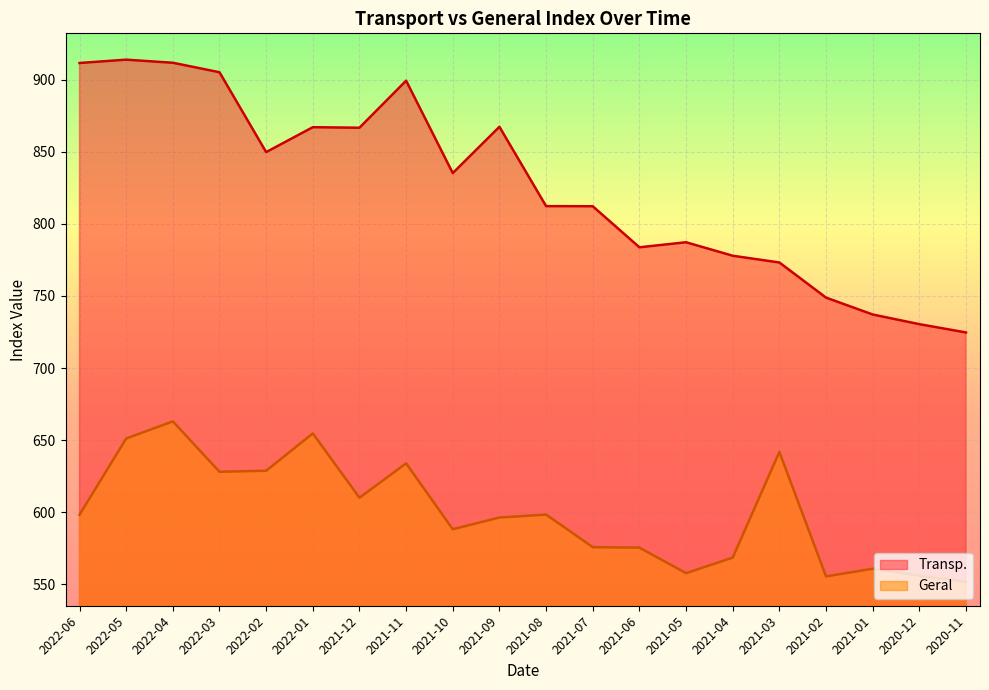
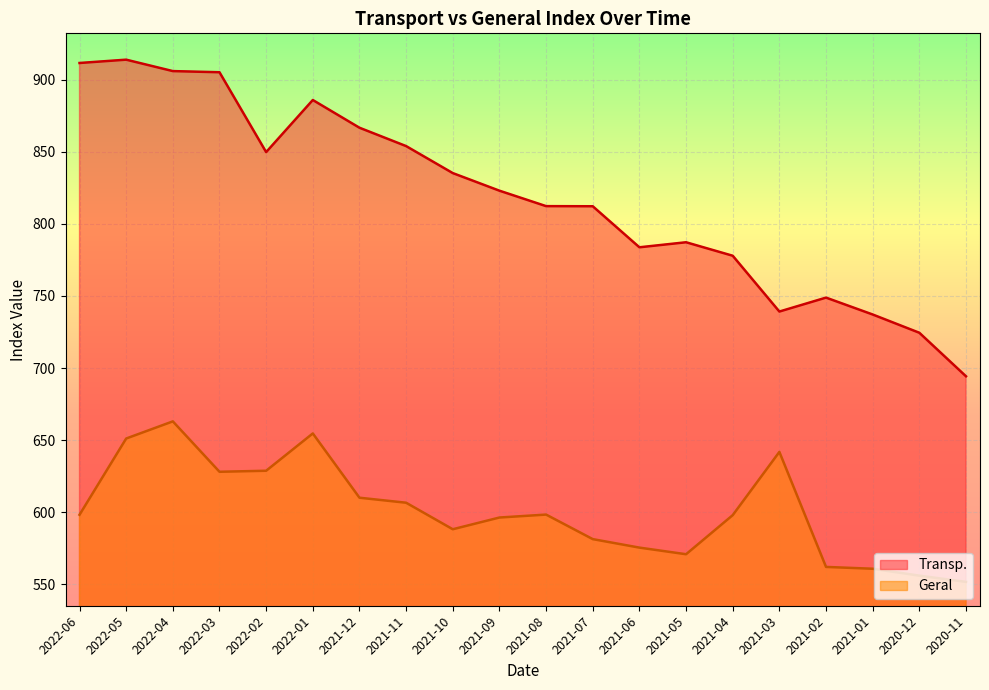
  {
    "Transp.": {
      "2022-06": 912,
      "2022-05": 914,
-     "2022-04": 912,
+     "2022-04": 906,
      "2022-03": 905,
      "2022-02": 850,
-     "2022-01": 867,
+     "2022-01": 886,
      "2021-12": 867,
-     "2021-11": 899,
+     "2021-11": 854,
      "2021-10": 835,
-     "2021-09": 867,
+     "2021-09": 823,
      "2021-08": 812,
      "2021-07": 812,
      "2021-06": 784,
      "2021-05": 787,
      "2021-04": 778,
-     "2021-03": 773,
+     "2021-03": 739,
      "2021-02": 749,
      "2021-01": 737,
-     "2020-12": 730,
-     "2020-11": 725
+     "2020-12": 724,
+     "2020-11": 694
    },
    "Geral": {
      "2022-06": 598,
      "2022-05": 651,
      "2022-04": 663,
      "2022-03": 628,
      "2022-02": 629,
      "2022-01": 655,
      "2021-12": 610,
-     "2021-11": 634,
+     "2021-11": 607,
      "2021-10": 588,
      "2021-09": 596,
      "2021-08": 598,
-     "2021-07": 576,
+     "2021-07": 581,
      "2021-06": 575,
-     "2021-05": 558,
-     "2021-04": 568,
+     "2021-05": 571,
+     "2021-04": 598,
      "2021-03": 642,
-     "2021-02": 555,
+     "2021-02": 562,
      "2021-01": 561
    }
  }
